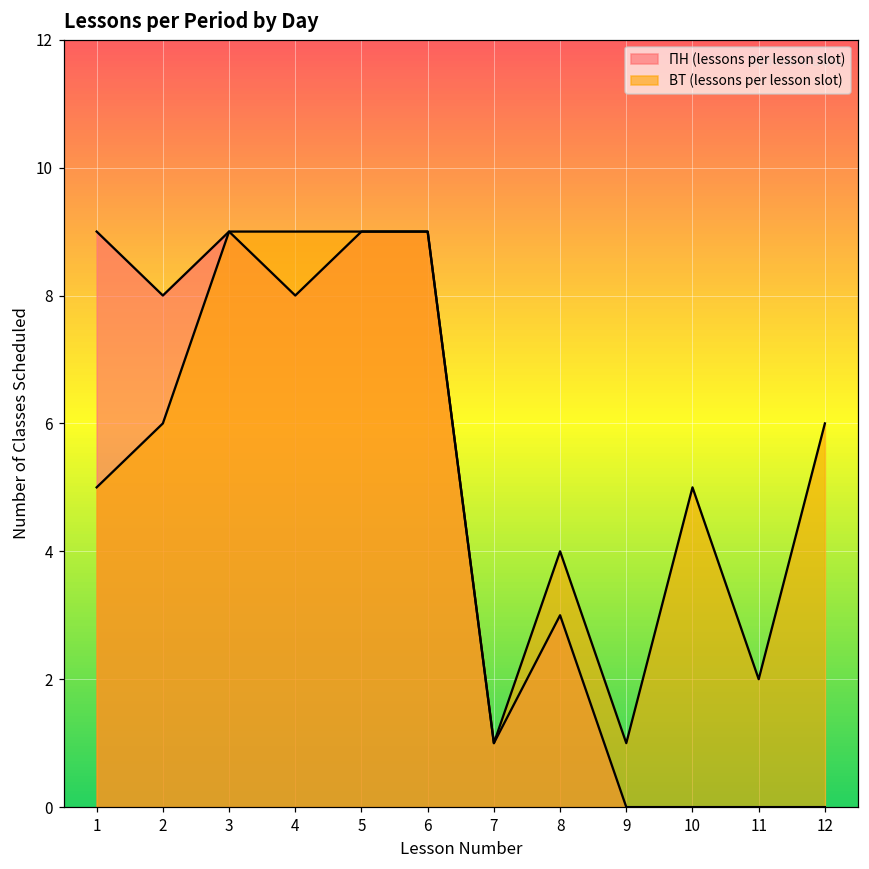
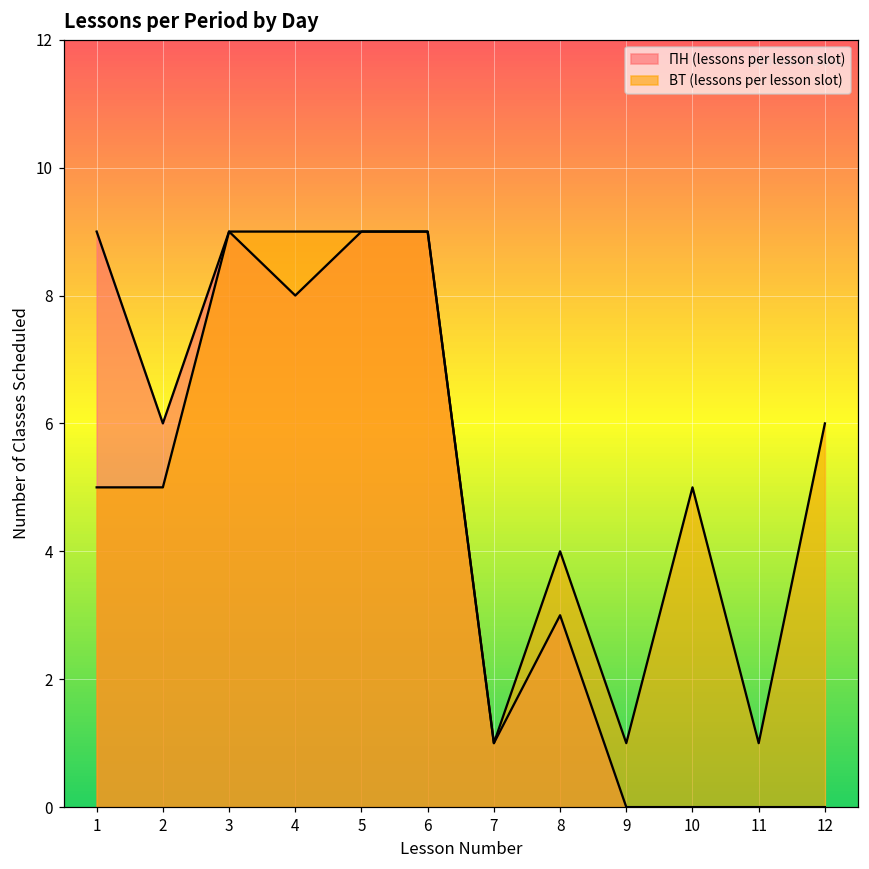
  {
    "ПН (lessons per lesson slot)": {
      "1": 9,
-     "2": 8,
+     "2": 6,
      "4": 8,
      "8": 3,
      "9": 0,
      "10": 0,
      "11": 0,
      "12": 0
    },
    "ВТ (lessons per lesson slot)": {
      "1": 5,
-     "2": 6,
+     "2": 5,
      "4": 9,
      "8": 4,
      "9": 1,
      "10": 5,
-     "11": 2,
+     "11": 1,
      "12": 6
    }
  }
